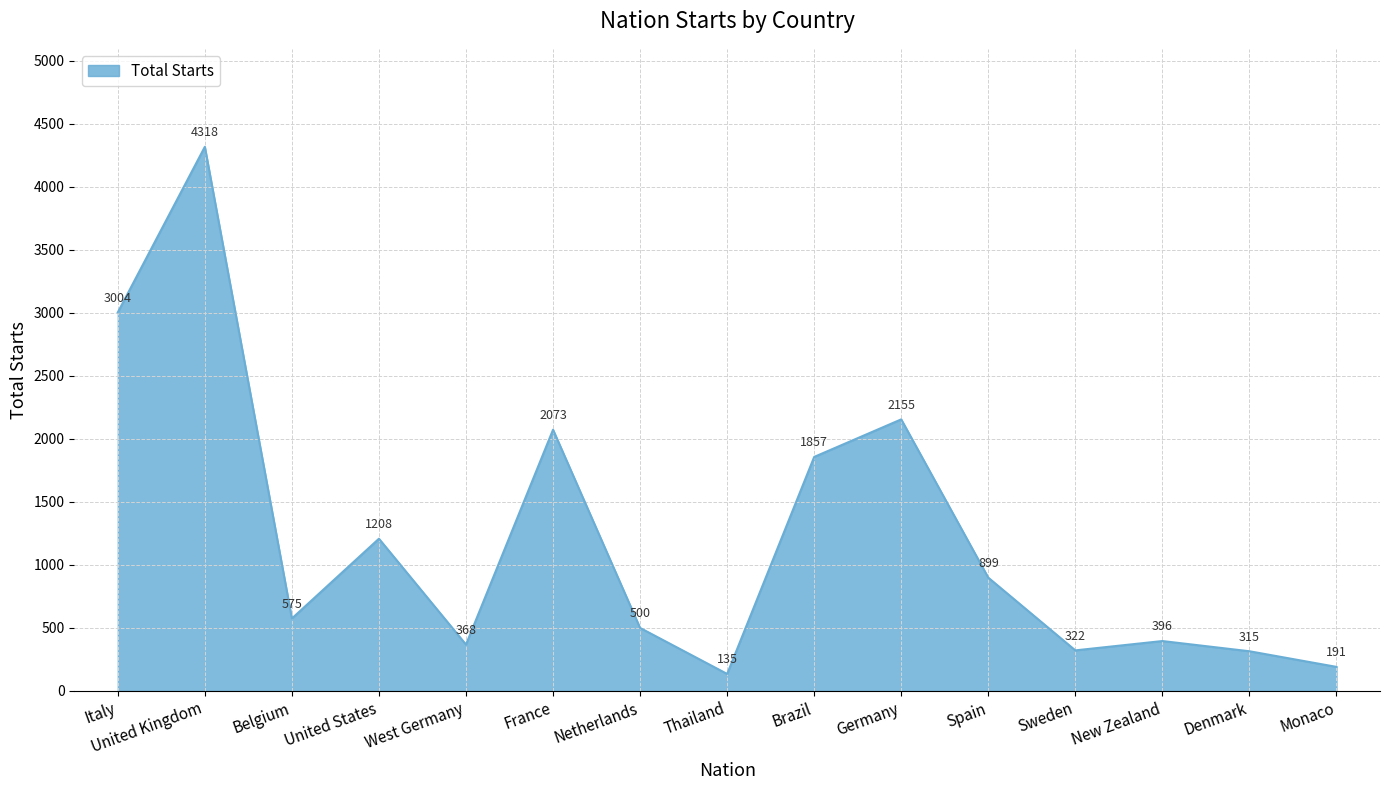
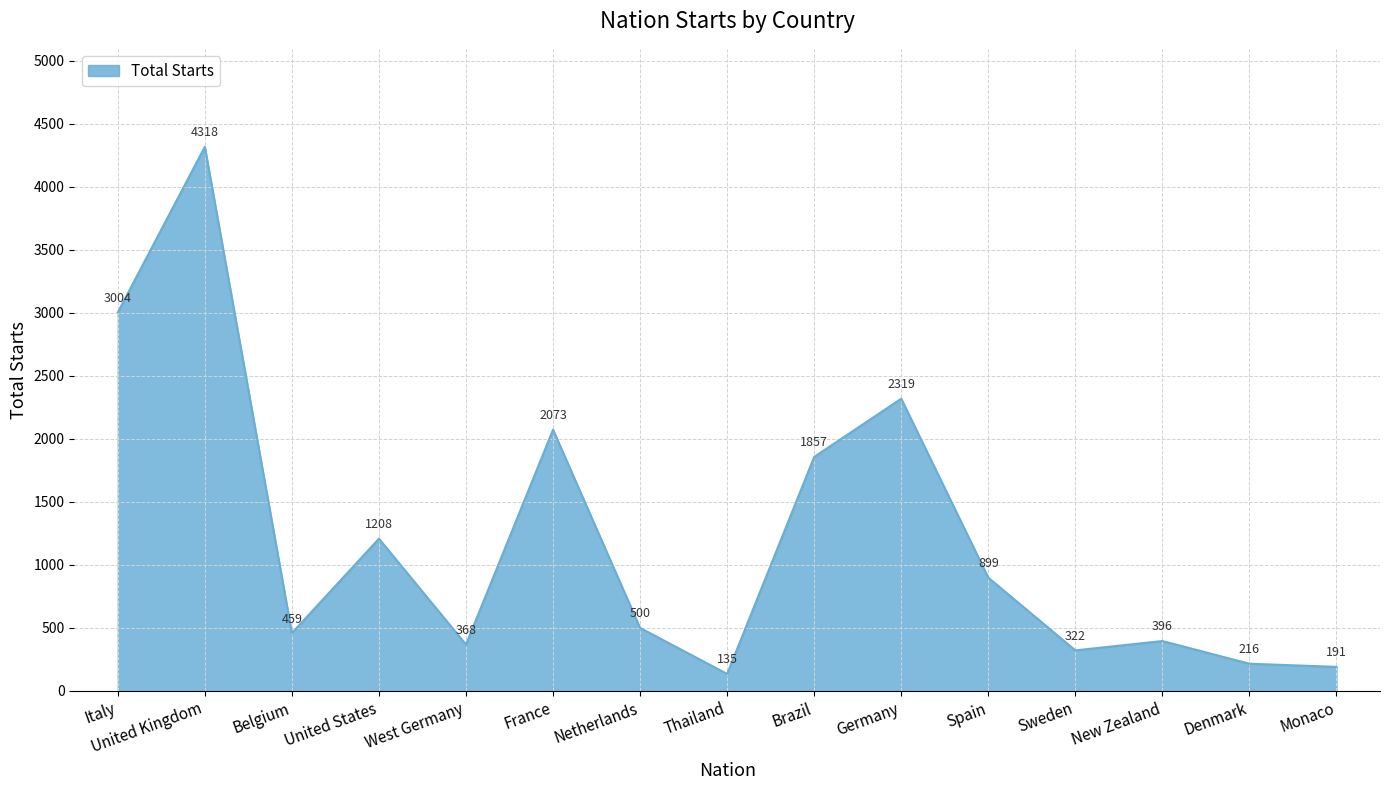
  {
    "Italy": 3004,
    "United Kingdom": 4318,
-   "Belgium": 575,
+   "Belgium": 459,
    "United States": 1208,
    "West Germany": 368,
    "France": 2073,
    "Netherlands": 500,
    "Thailand": 135,
    "Brazil": 1857,
-   "Germany": 2155,
+   "Germany": 2319,
    "Spain": 899,
    "Sweden": 322,
    "New Zealand": 396,
-   "Denmark": 315,
+   "Denmark": 216,
    "Monaco": 191
  }
